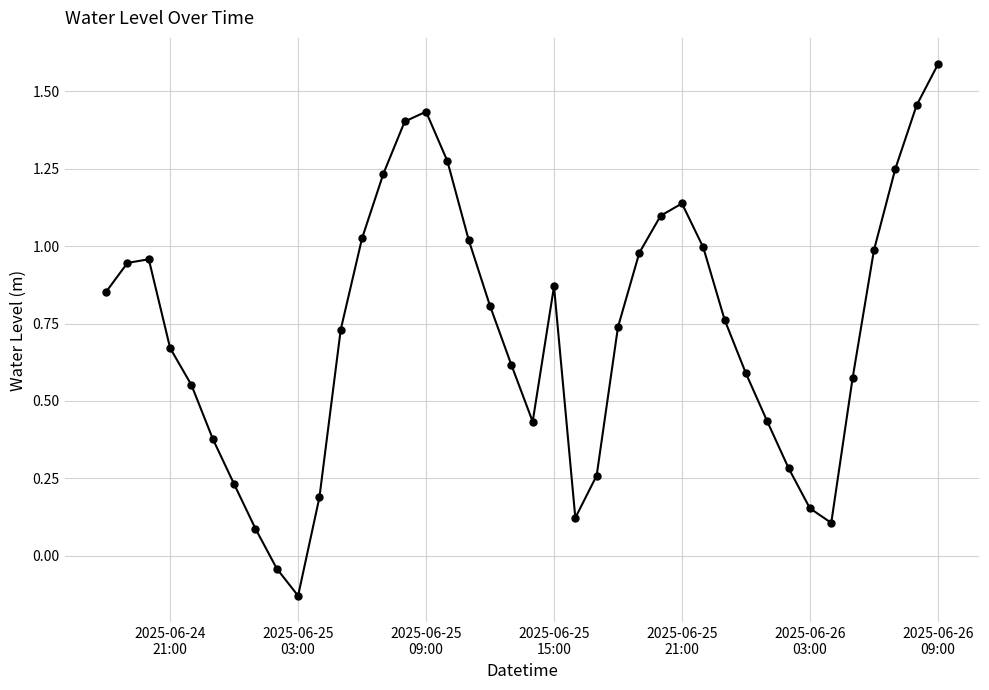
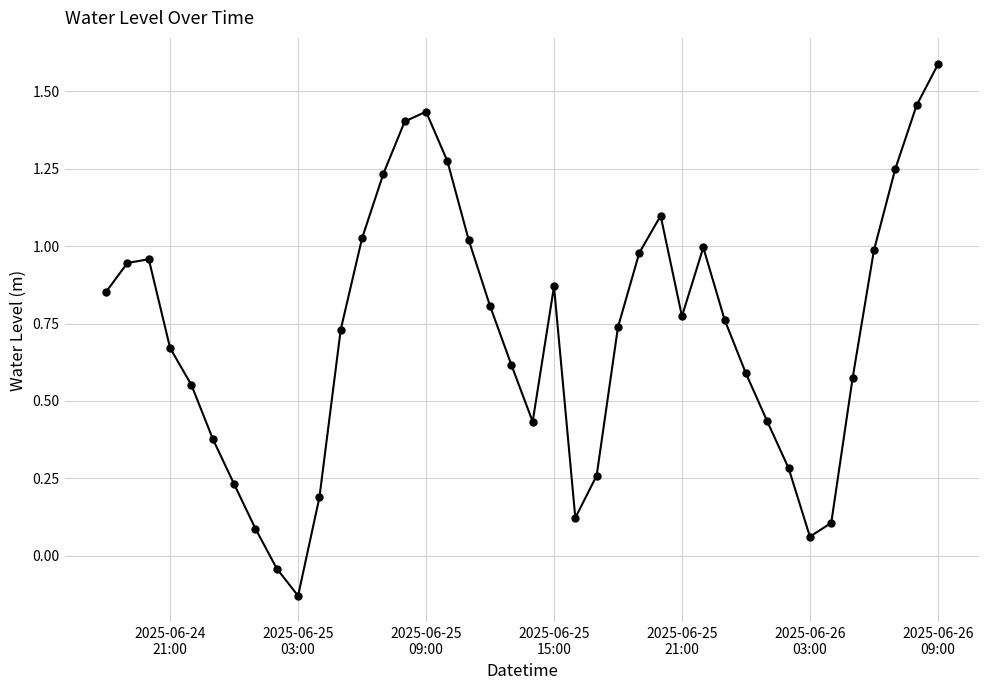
  {
    "2025-06-24 21:00": 0.67,
    "2025-06-25 03:00": -0.13,
    "2025-06-25 09:00": 1.43,
    "2025-06-25 15:00": 0.87,
-   "2025-06-25 21:00": 1.14,
-   "2025-06-26 03:00": 0.15,
+   "2025-06-25 21:00": 0.77,
+   "2025-06-26 03:00": 0.06,
    "2025-06-26 09:00": 1.59
  }
